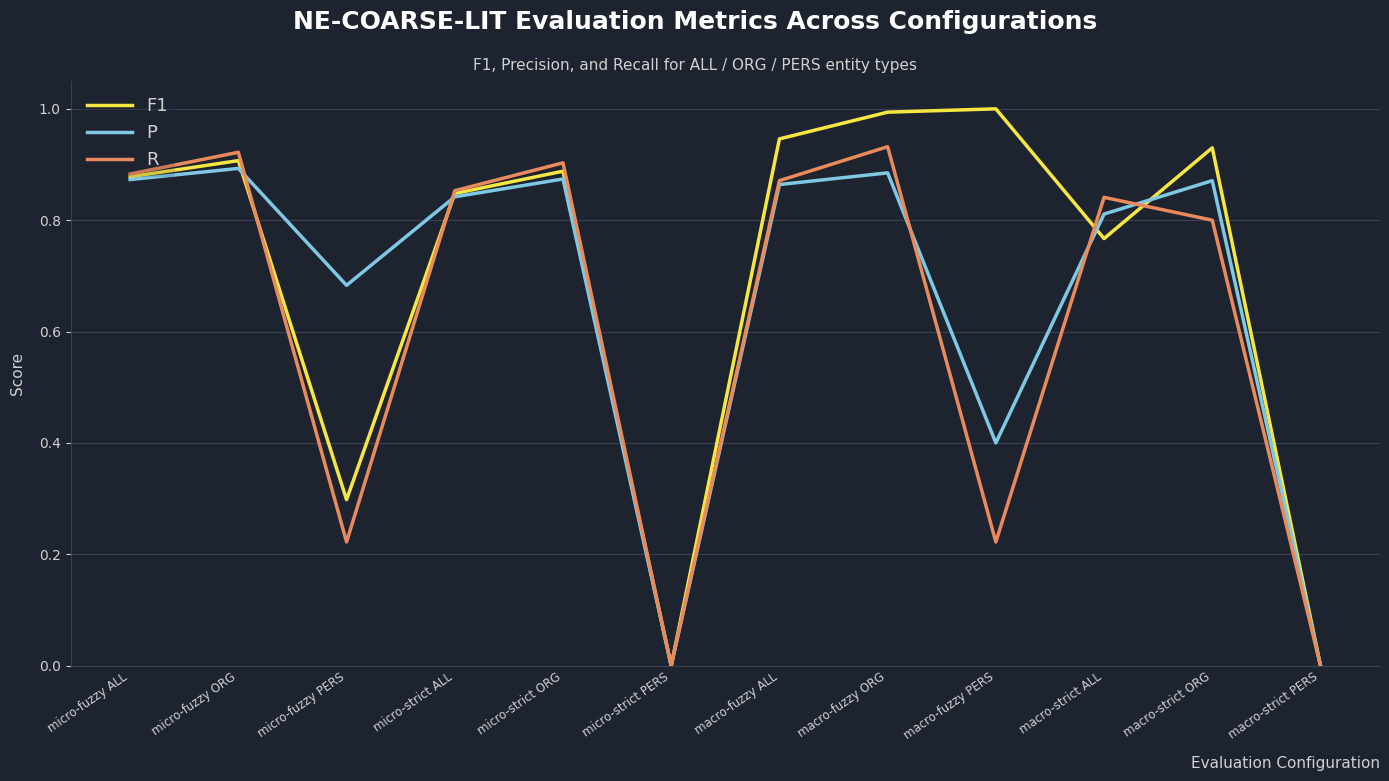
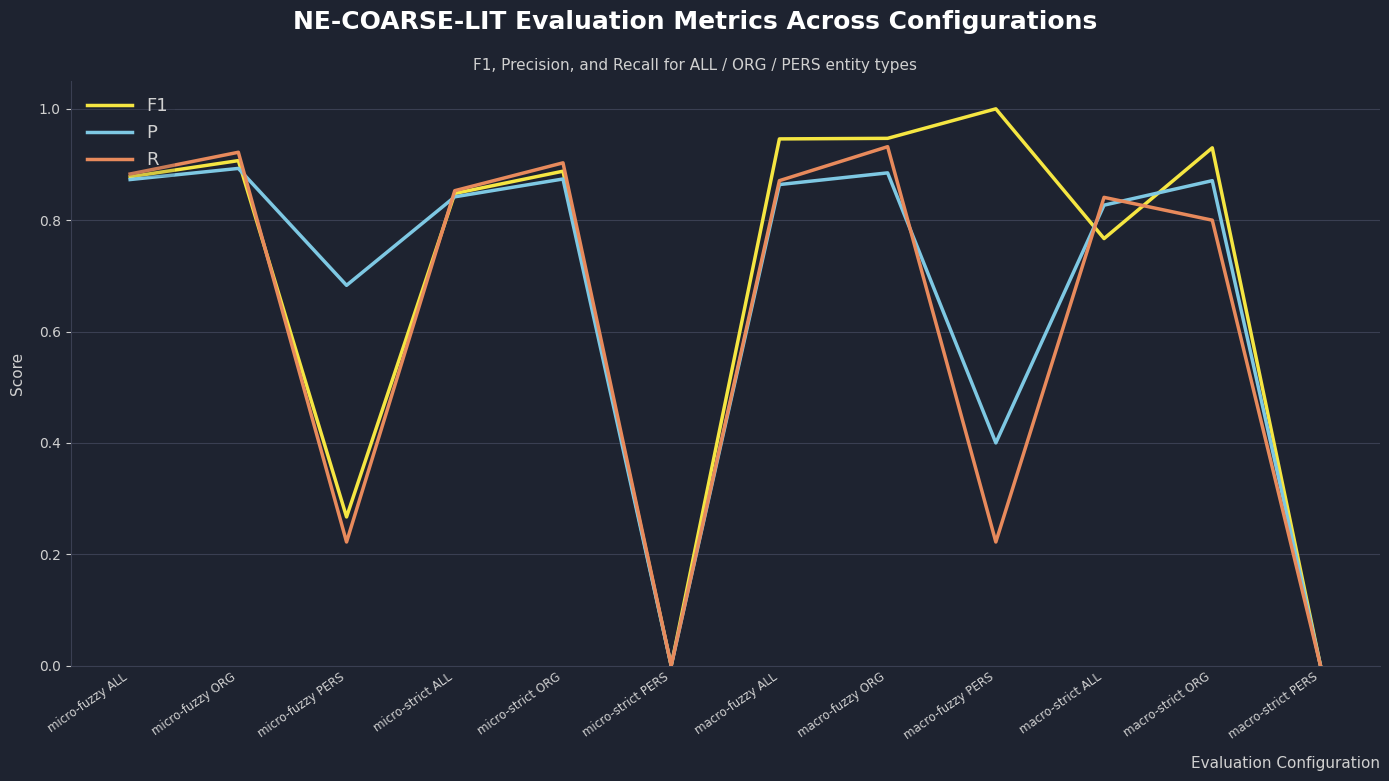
  {
    "F1": {
      "micro-fuzzy ALL": 0.88,
      "micro-fuzzy ORG": 0.91,
-     "micro-fuzzy PERS": 0.30,
+     "micro-fuzzy PERS": 0.27,
      "micro-strict ALL": 0.85,
      "micro-strict ORG": 0.89,
      "macro-fuzzy ALL": 0.95,
-     "macro-fuzzy ORG": 0.99,
+     "macro-fuzzy ORG": 0.95,
      "macro-fuzzy PERS": 1.00,
      "macro-strict ALL": 0.77,
      "macro-strict ORG": 0.93
    },
    "P": {
      "micro-fuzzy ALL": 0.87,
      "micro-fuzzy ORG": 0.89,
      "micro-fuzzy PERS": 0.68,
      "micro-strict ALL": 0.84,
      "micro-strict ORG": 0.87,
      "macro-fuzzy ALL": 0.86,
      "macro-fuzzy ORG": 0.89,
      "macro-fuzzy PERS": 0.40,
-     "macro-strict ALL": 0.81,
+     "macro-strict ALL": 0.83,
      "macro-strict ORG": 0.87
    },
    "R": {
      "micro-fuzzy ORG": 0.92,
      "micro-fuzzy PERS": 0.22,
      "micro-strict ALL": 0.85,
      "micro-strict ORG": 0.90,
      "macro-fuzzy ALL": 0.87,
      "macro-fuzzy ORG": 0.93,
      "macro-fuzzy PERS": 0.22,
      "macro-strict ALL": 0.84,
      "macro-strict ORG": 0.80
    }
  }
